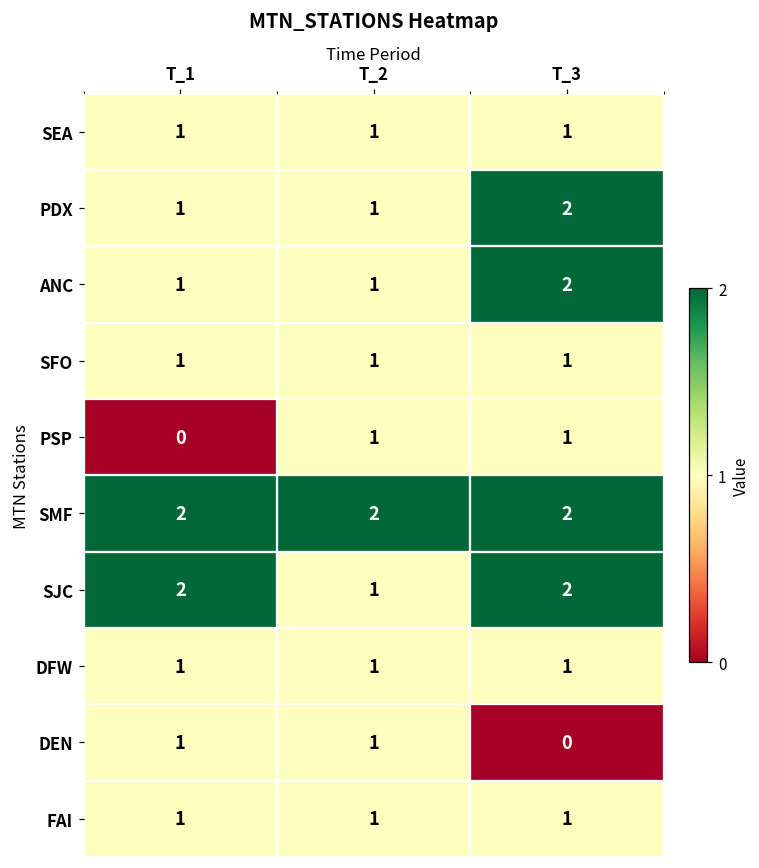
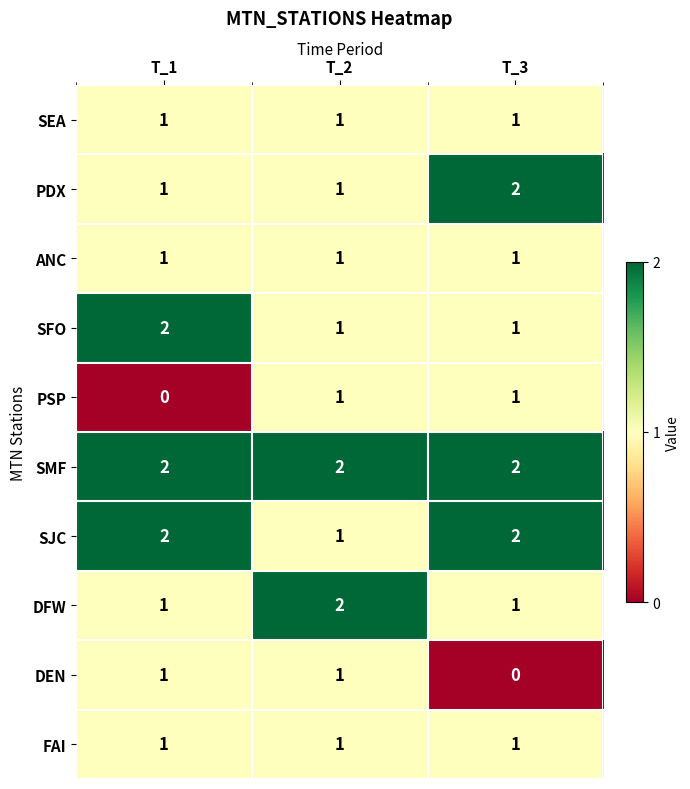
  {
    "SEA": {
      "T_1": 1,
      "T_2": 1,
      "T_3": 1
    },
    "PDX": {
      "T_1": 1,
      "T_2": 1,
      "T_3": 2
    },
    "ANC": {
      "T_1": 1,
      "T_2": 1,
-     "T_3": 2
+     "T_3": 1
    },
    "SFO": {
-     "T_1": 1,
+     "T_1": 2,
      "T_2": 1,
      "T_3": 1
    },
    "PSP": {
      "T_1": 0,
      "T_2": 1,
      "T_3": 1
    },
    "SMF": {
      "T_1": 2,
      "T_2": 2,
      "T_3": 2
    },
    "SJC": {
      "T_1": 2,
      "T_2": 1,
      "T_3": 2
    },
    "DFW": {
      "T_1": 1,
-     "T_2": 1,
+     "T_2": 2,
      "T_3": 1
    },
    "DEN": {
      "T_1": 1,
      "T_2": 1,
      "T_3": 0
    },
    "FAI": {
      "T_1": 1,
      "T_2": 1,
      "T_3": 1
    }
  }
